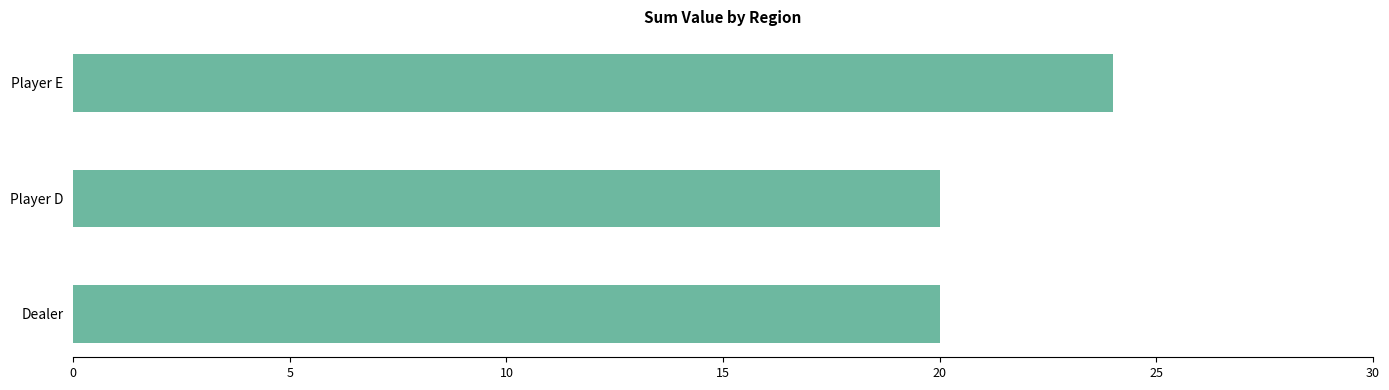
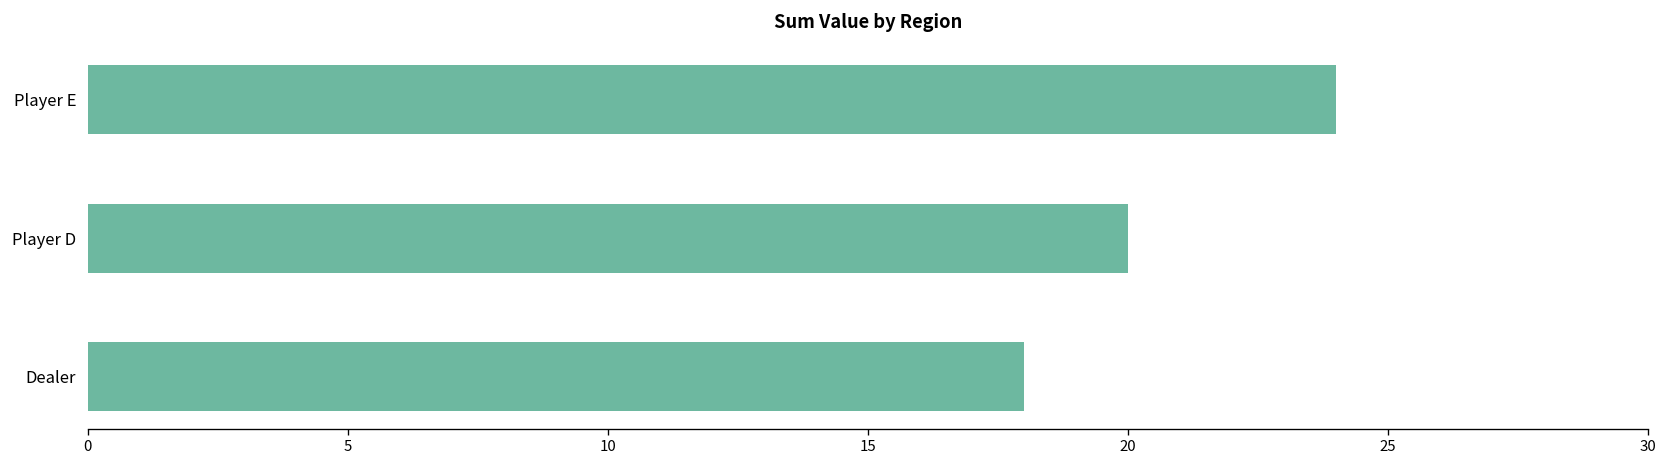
  {
    "Player E": 24,
    "Player D": 20,
-   "Dealer": 20
+   "Dealer": 18
  }
